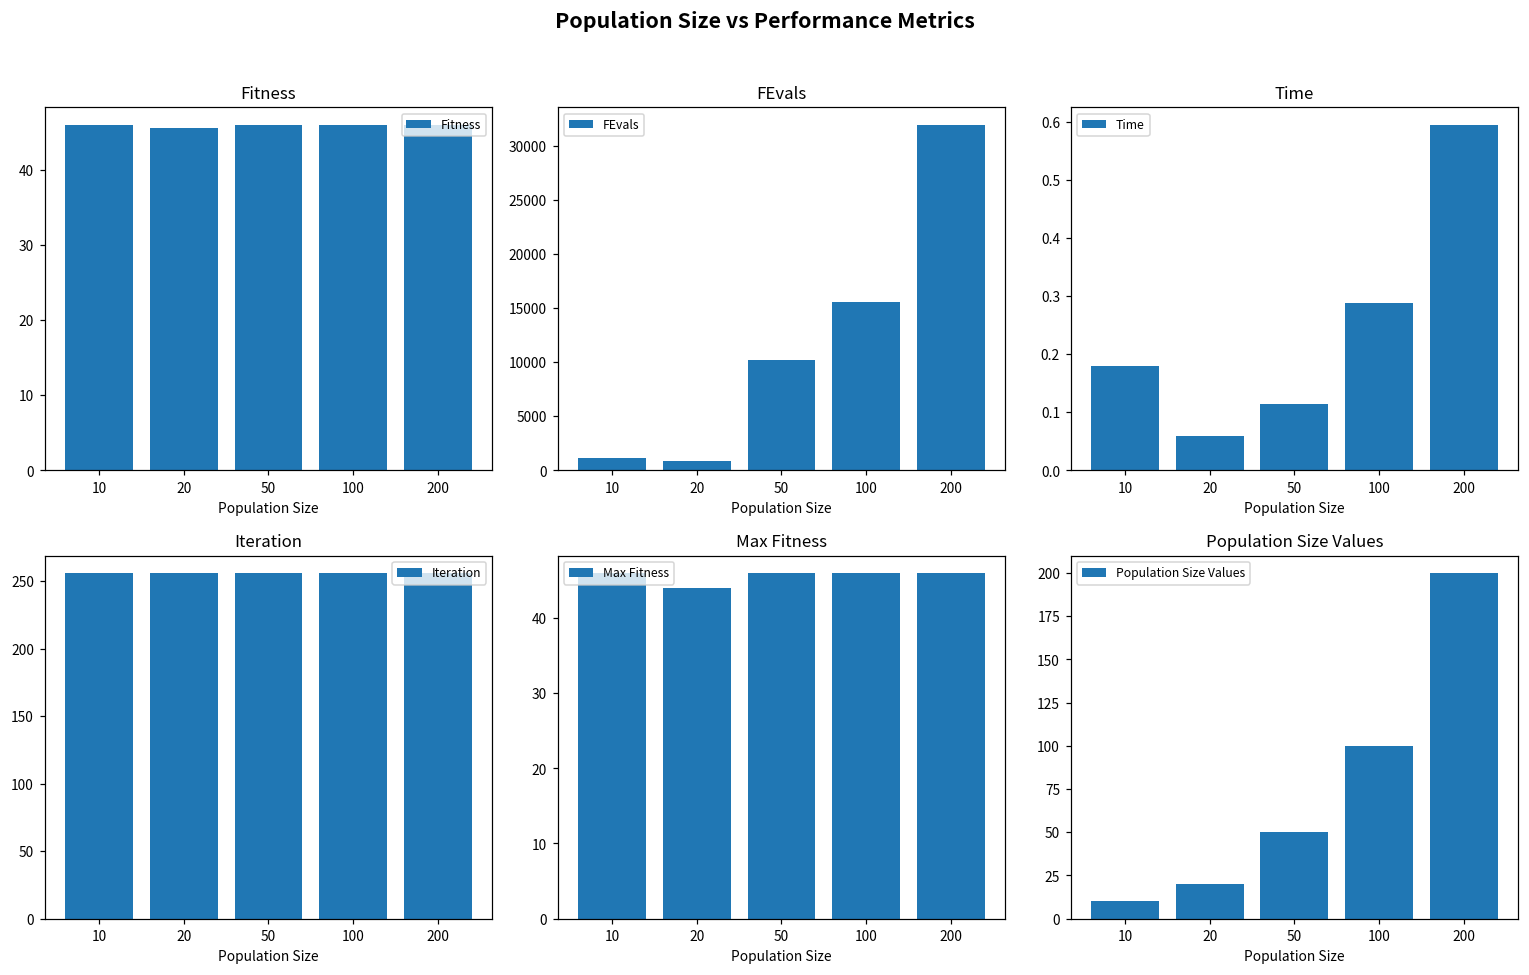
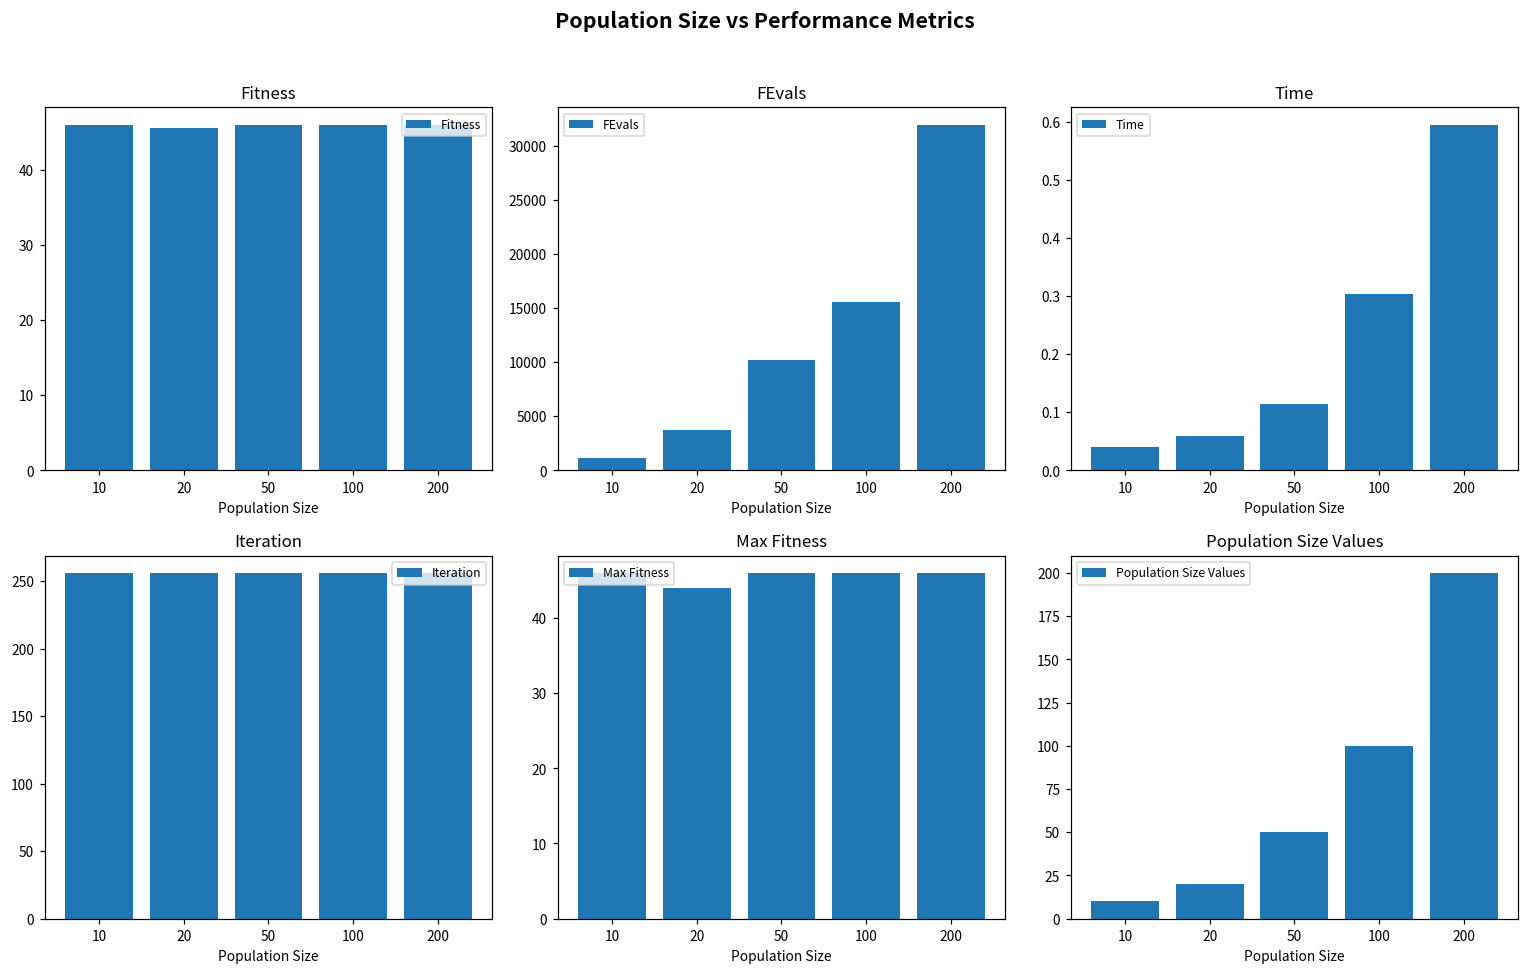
  {
    "Fitness": {
      "10": 46,
      "20": 46,
      "50": 46,
      "100": 46
    },
    "FEvals": {
      "10": 1000,
-     "20": 1000,
+     "20": 4000,
      "50": 10000,
      "100": 16000,
      "200": 32000
    },
    "Time": {
-     "10": 0.18,
+     "10": 0.04,
      "20": 0.06,
      "50": 0.11,
-     "100": 0.29,
+     "100": 0.30,
      "200": 0.59
    },
    "Iteration": {
      "10": 256,
      "20": 256,
      "50": 256,
      "100": 256
    },
    "Max Fitness": {
      "20": 44,
      "50": 46,
      "100": 46,
      "200": 46
    },
    "Population Size Values": {
      "10": 10,
      "20": 20,
      "50": 50,
      "100": 100,
      "200": 200
    }
  }
